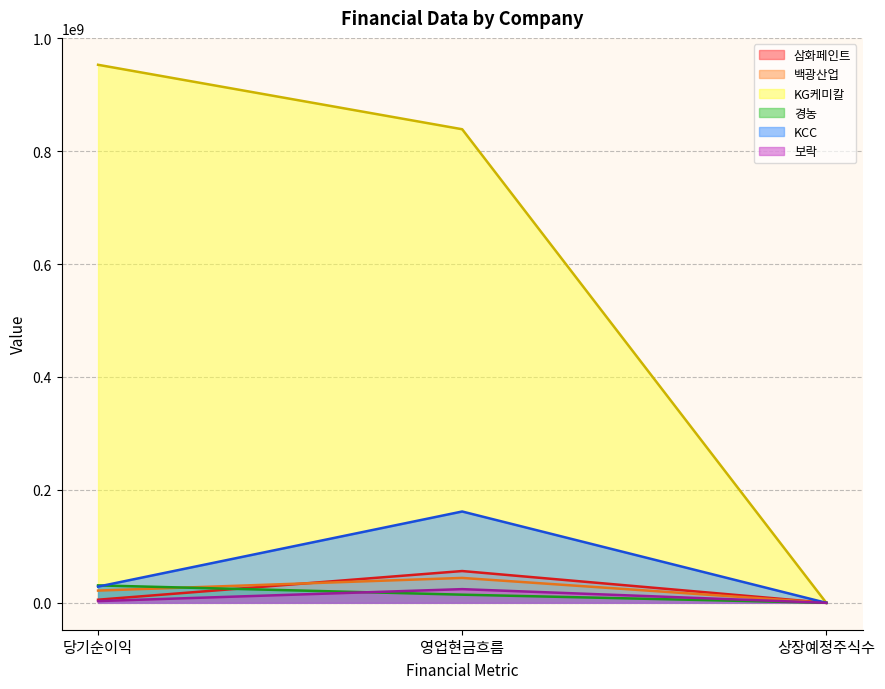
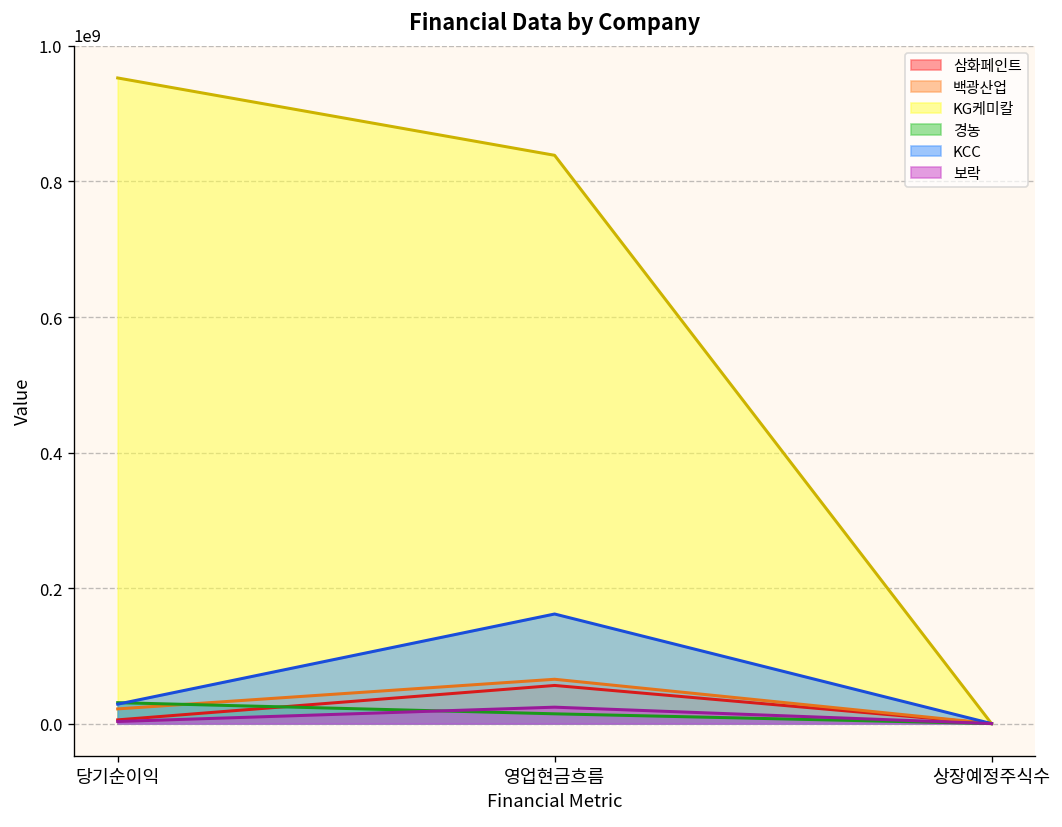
  {
    "삼화페인트": {
      "영업현금흐름": 60000000
    },
    "백광산업": {
      "당기순이익": 20000000,
-     "영업현금흐름": 40000000
+     "영업현금흐름": 70000000
    },
    "KG케미칼": {
      "당기순이익": 950000000,
      "영업현금흐름": 840000000
    },
    "경농": {
      "영업현금흐름": 10000000
    },
    "KCC": {
      "영업현금흐름": 160000000
    },
    "보락": {
      "영업현금흐름": 20000000
    }
  }
